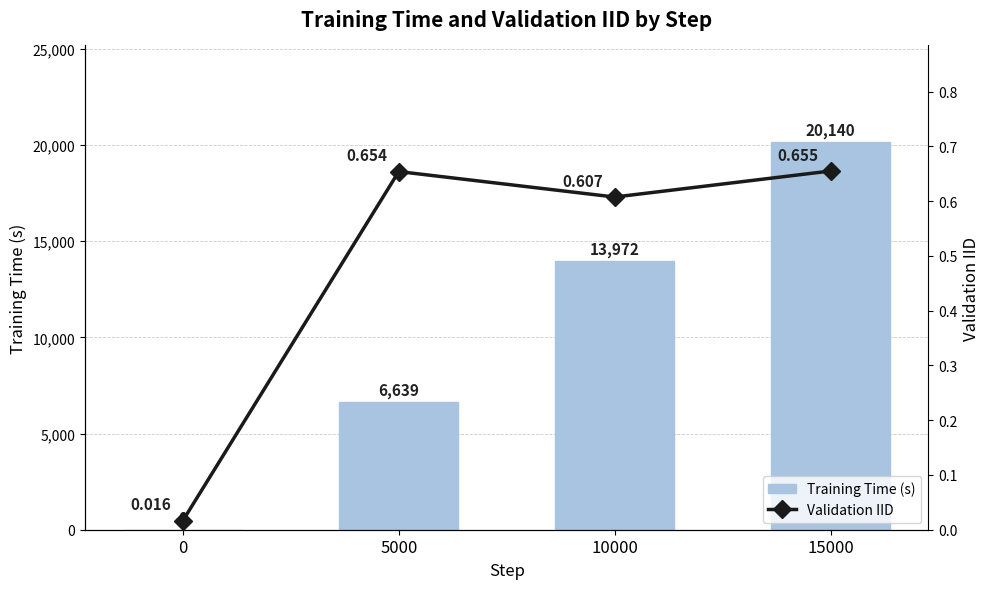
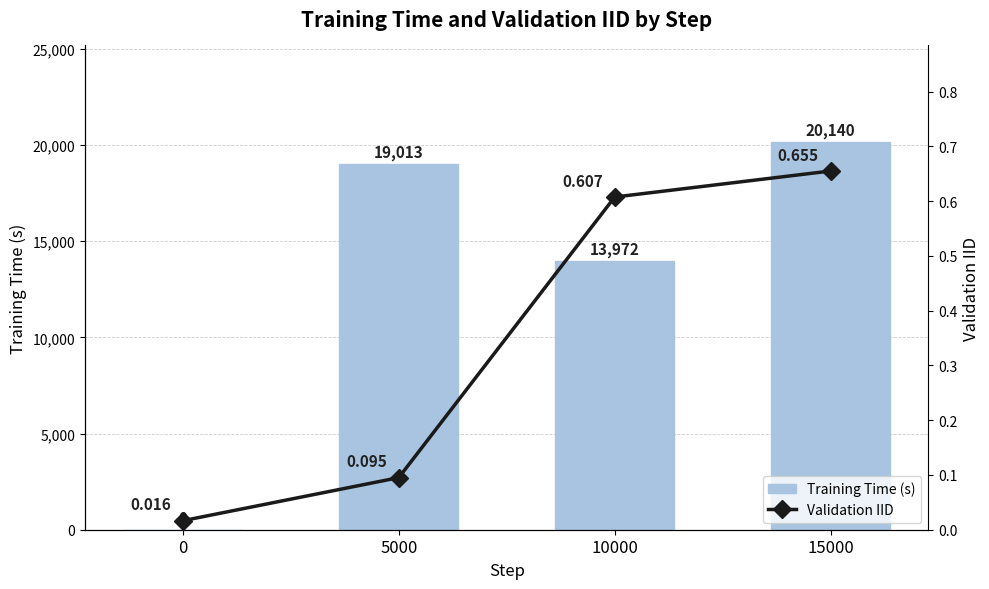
  {
    "Training Time (s)": {
-     "5000": "6,639",
+     "5000": "19,013",
      "10000": "13,972",
      "15000": "20,140"
    },
    "Validation IID": {
      "0": "0.016",
-     "5000": "0.654",
+     "5000": "0.095",
      "10000": "0.607",
      "15000": "0.655"
    }
  }
